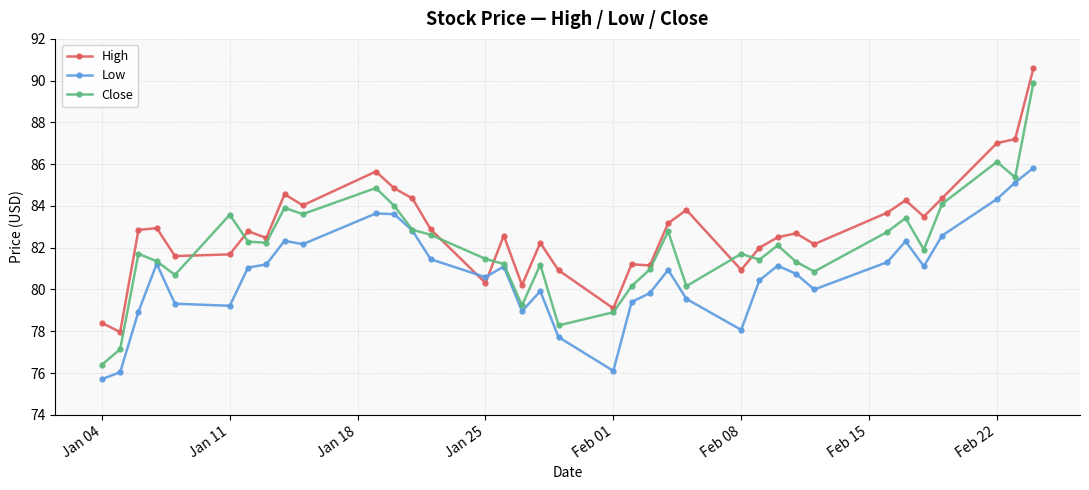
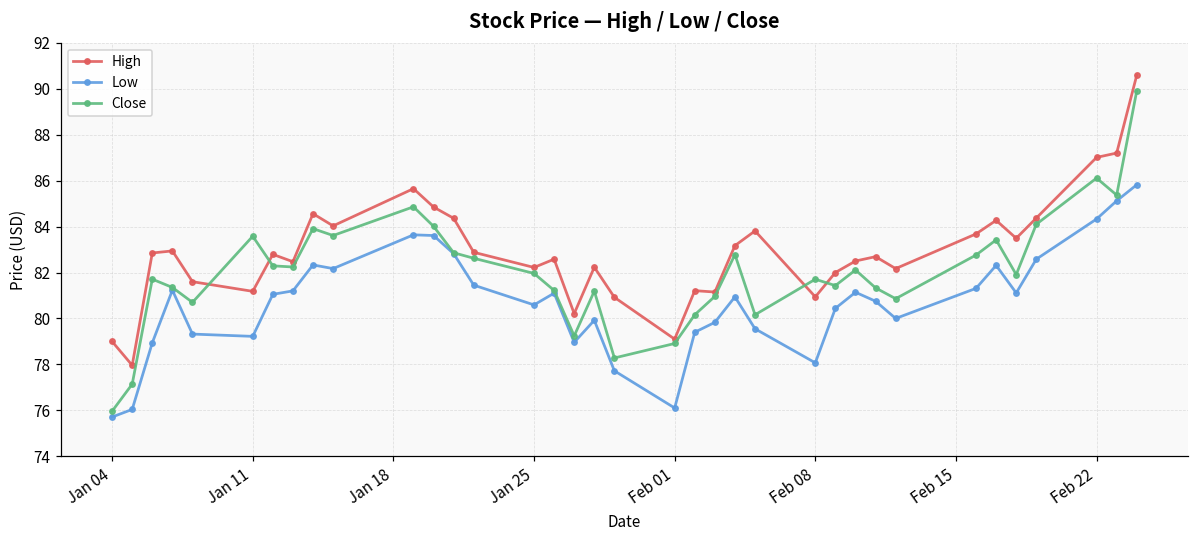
  {
    "High": {
-     "Jan 04": 78.4,
-     "Jan 11": 81.7,
-     "Jan 25": 80.3,
+     "Jan 04": 79.0,
+     "Jan 11": 81.2,
+     "Jan 25": 82.2,
      "Feb 01": 79.1,
      "Feb 08": 80.9,
      "Feb 22": 87.0
    },
    "Low": {
      "Jan 04": 75.7,
      "Jan 11": 79.2,
      "Jan 25": 80.6,
      "Feb 01": 76.1,
      "Feb 08": 78.1,
      "Feb 22": 84.3
    },
    "Close": {
-     "Jan 04": 76.4,
+     "Jan 04": 76.0,
      "Jan 11": 83.6,
-     "Jan 25": 81.5,
+     "Jan 25": 82.0,
      "Feb 01": 78.9,
      "Feb 08": 81.7,
      "Feb 22": 86.1
    }
  }
